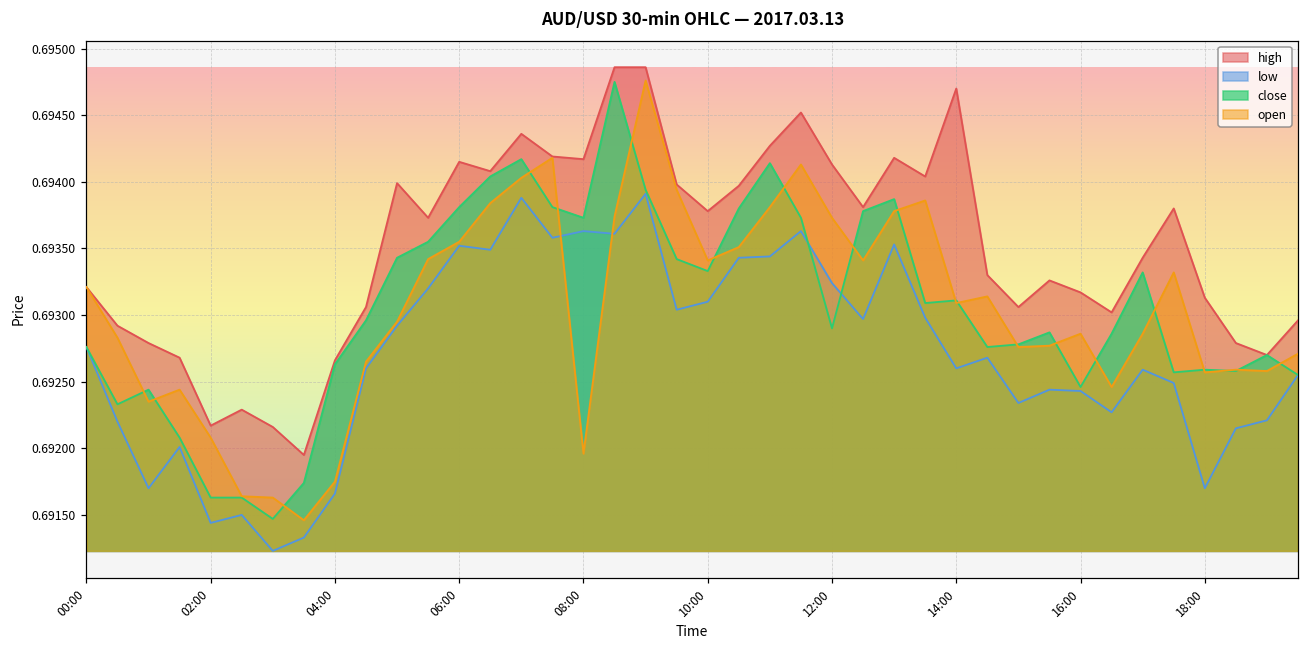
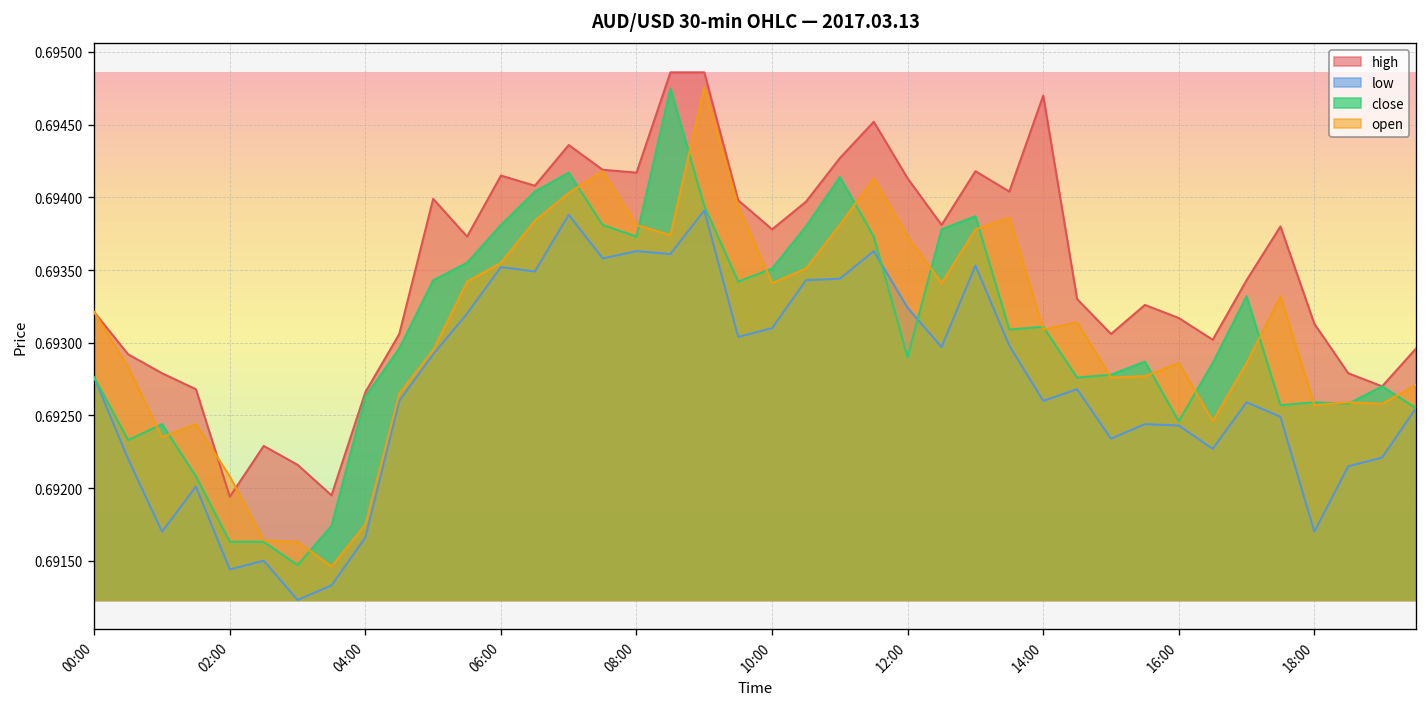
  {
    "high": {
-     "02:00": 0.69217,
+     "02:00": 0.69194,
      "04:00": 0.69266,
      "06:00": 0.69415,
      "08:00": 0.69417,
      "10:00": 0.69378,
      "12:00": 0.69413,
      "14:00": 0.69470,
      "16:00": 0.69317,
      "18:00": 0.69313
    },
    "low": {
      "02:00": 0.69144,
      "04:00": 0.69166,
      "06:00": 0.69352,
      "08:00": 0.69363,
      "10:00": 0.69310,
      "12:00": 0.69324,
      "14:00": 0.69260,
      "16:00": 0.69243,
      "18:00": 0.69170
    },
    "close": {
      "02:00": 0.69163,
      "04:00": 0.69263,
      "06:00": 0.69381,
      "08:00": 0.69373,
-     "10:00": 0.69333,
+     "10:00": 0.69351,
      "12:00": 0.69290,
      "16:00": 0.69246
    },
    "open": {
      "02:00": 0.69208,
      "04:00": 0.69175,
      "06:00": 0.69355,
-     "08:00": 0.69196,
+     "08:00": 0.69381,
      "10:00": 0.69341,
      "12:00": 0.69373,
      "16:00": 0.69286
    }
  }
